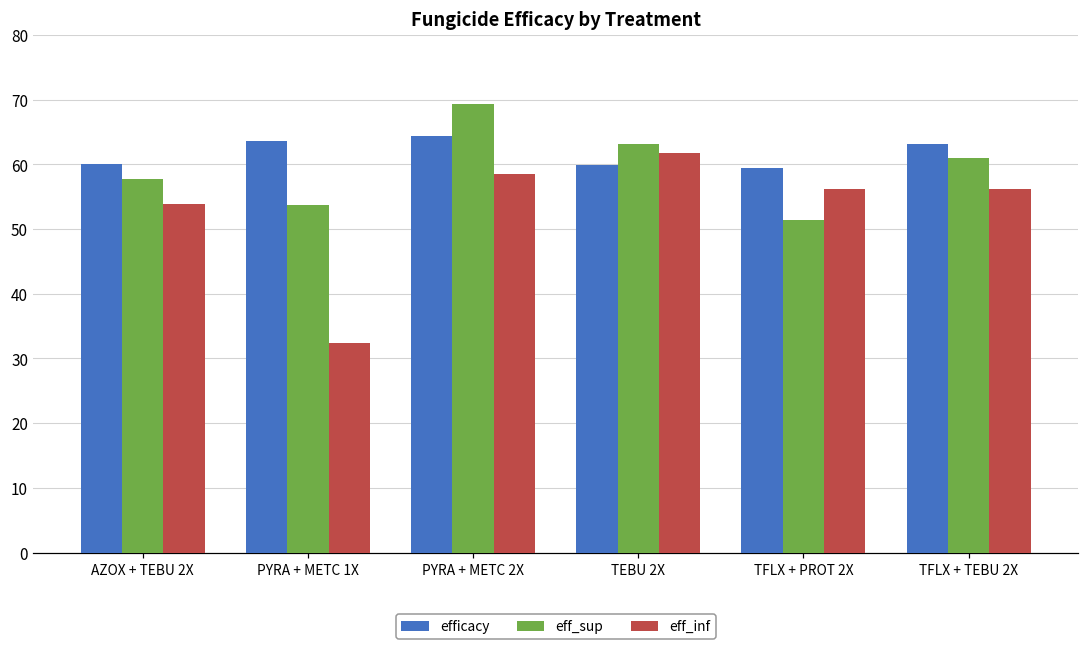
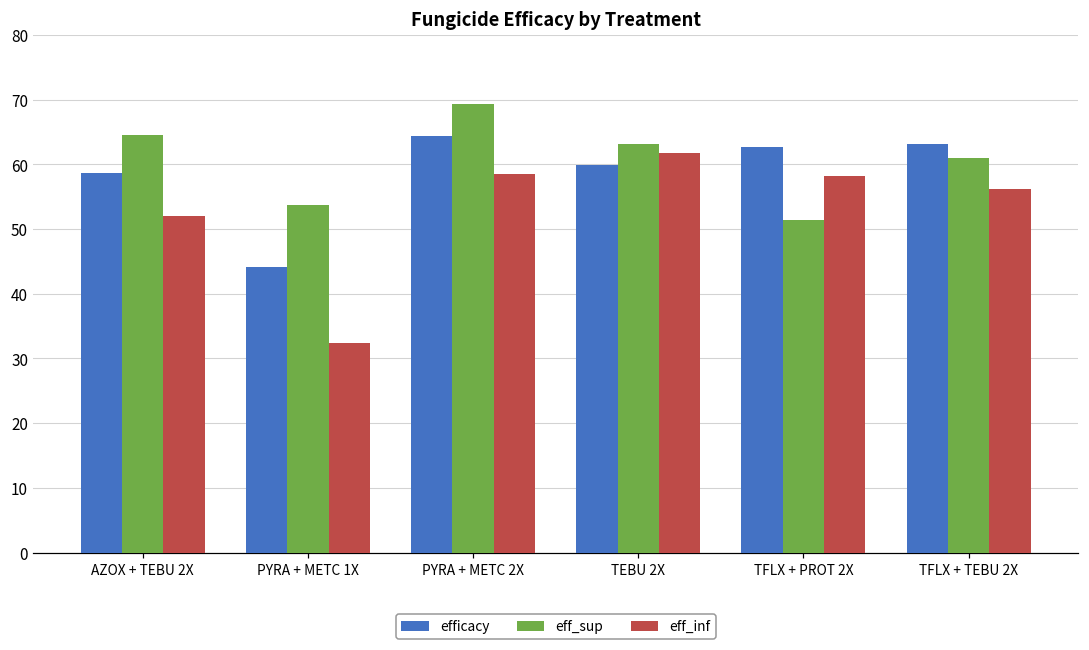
  {
    "efficacy": {
-     "AZOX + TEBU 2X": 60,
-     "PYRA + METC 1X": 64,
+     "AZOX + TEBU 2X": 59,
+     "PYRA + METC 1X": 44,
      "PYRA + METC 2X": 64,
      "TEBU 2X": 60,
-     "TFLX + PROT 2X": 59,
+     "TFLX + PROT 2X": 63,
      "TFLX + TEBU 2X": 63
    },
    "eff_sup": {
-     "AZOX + TEBU 2X": 58,
+     "AZOX + TEBU 2X": 65,
      "PYRA + METC 1X": 54,
      "PYRA + METC 2X": 69,
      "TEBU 2X": 63,
      "TFLX + PROT 2X": 51,
      "TFLX + TEBU 2X": 61
    },
    "eff_inf": {
-     "AZOX + TEBU 2X": 54,
+     "AZOX + TEBU 2X": 52,
      "PYRA + METC 1X": 32,
      "PYRA + METC 2X": 58,
      "TEBU 2X": 62,
-     "TFLX + PROT 2X": 56,
+     "TFLX + PROT 2X": 58,
      "TFLX + TEBU 2X": 56
    }
  }
